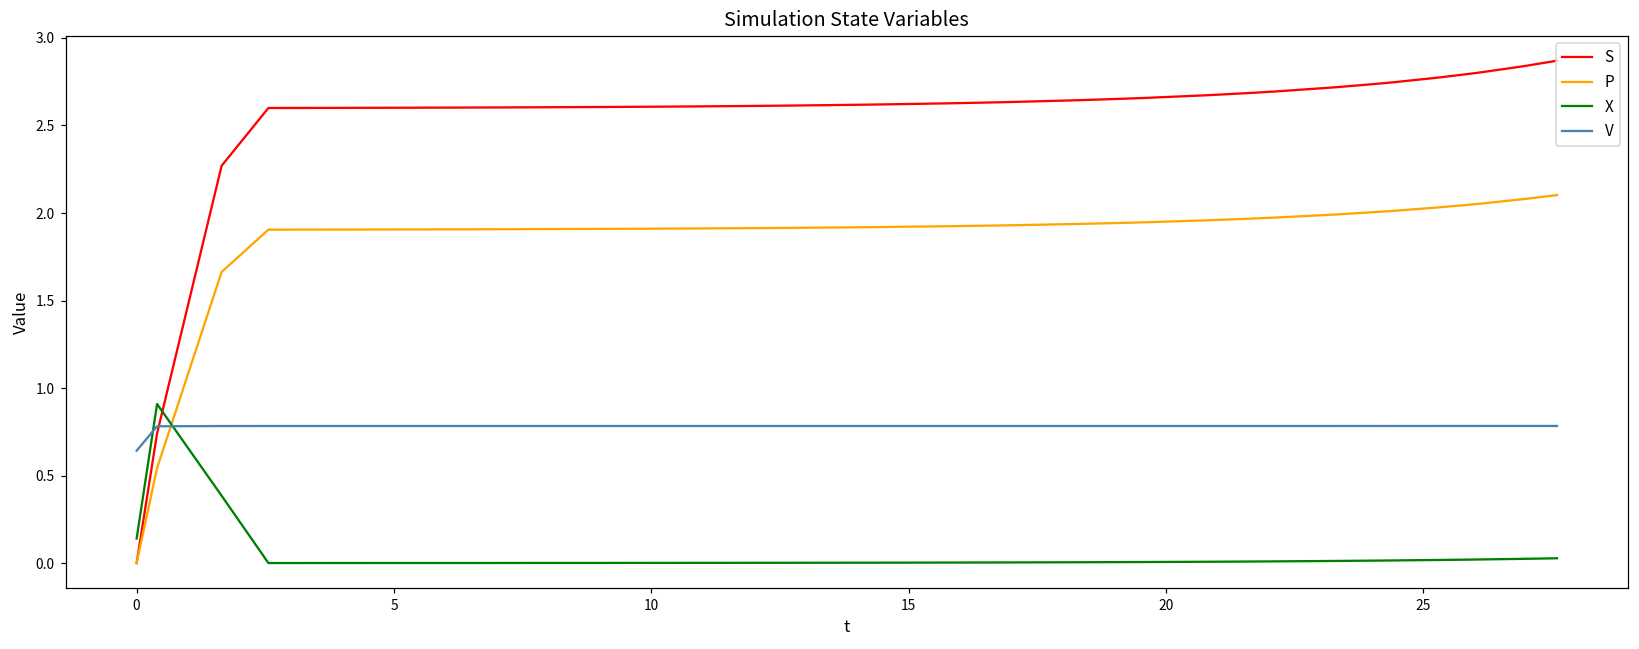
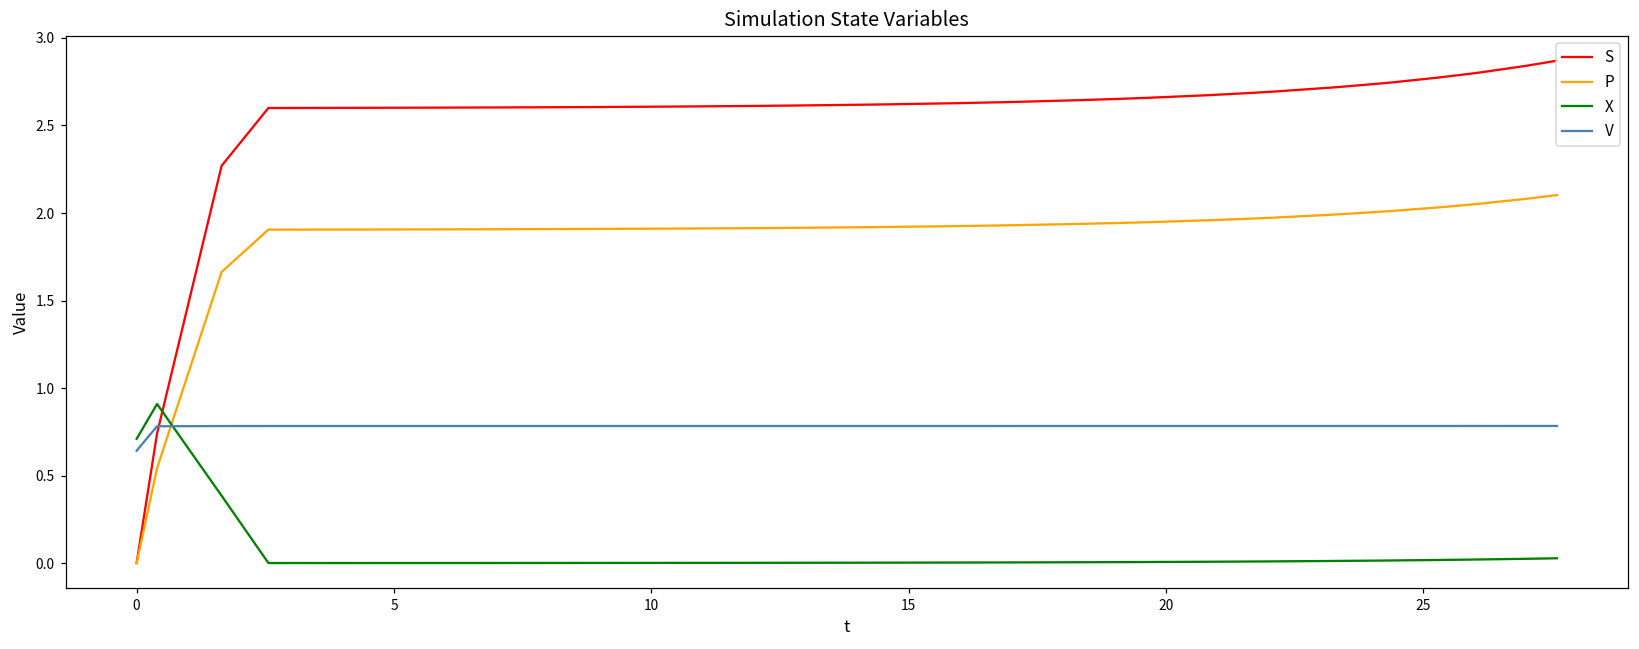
  {
    "X": {
-     "0": 0.14
+     "0": 0.71
    },
    "V": {
      "0": 0.64
    }
  }
